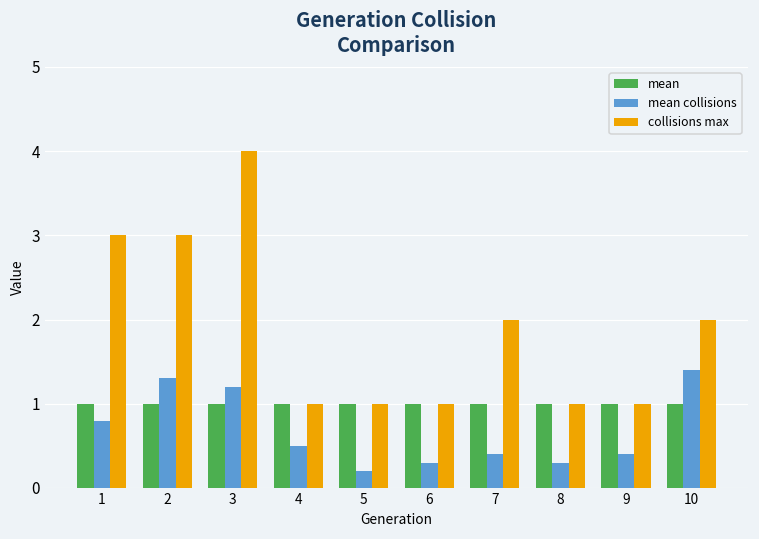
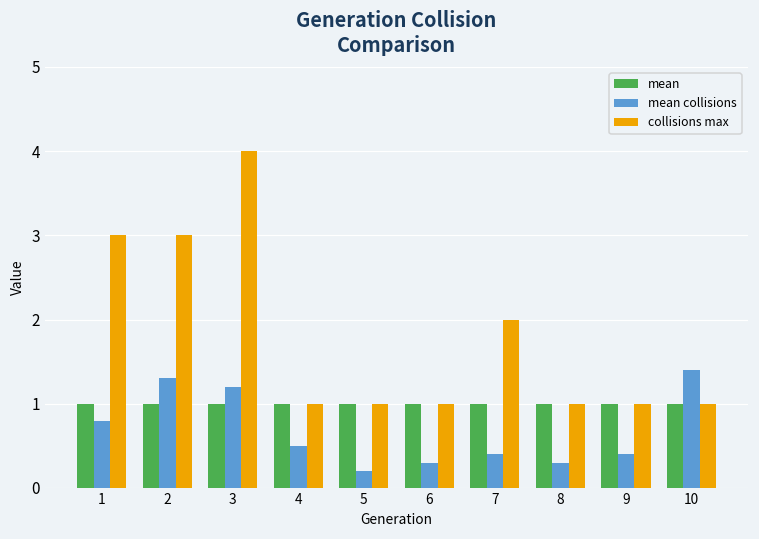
  {
    "mean": {
      "1": 1,
      "2": 1,
      "3": 1,
      "4": 1,
      "5": 1,
      "6": 1,
      "7": 1,
      "8": 1,
      "9": 1,
      "10": 1
    },
    "mean collisions": {
      "1": 0.8,
      "2": 1.3,
      "3": 1.2,
      "4": 0.5,
      "5": 0.2,
      "6": 0.3,
      "7": 0.4,
      "8": 0.3,
      "9": 0.4,
      "10": 1.4
    },
    "collisions max": {
      "1": 3,
      "2": 3,
      "3": 4,
      "4": 1,
      "5": 1,
      "6": 1,
      "7": 2,
      "8": 1,
      "9": 1,
-     "10": 2
+     "10": 1
    }
  }
